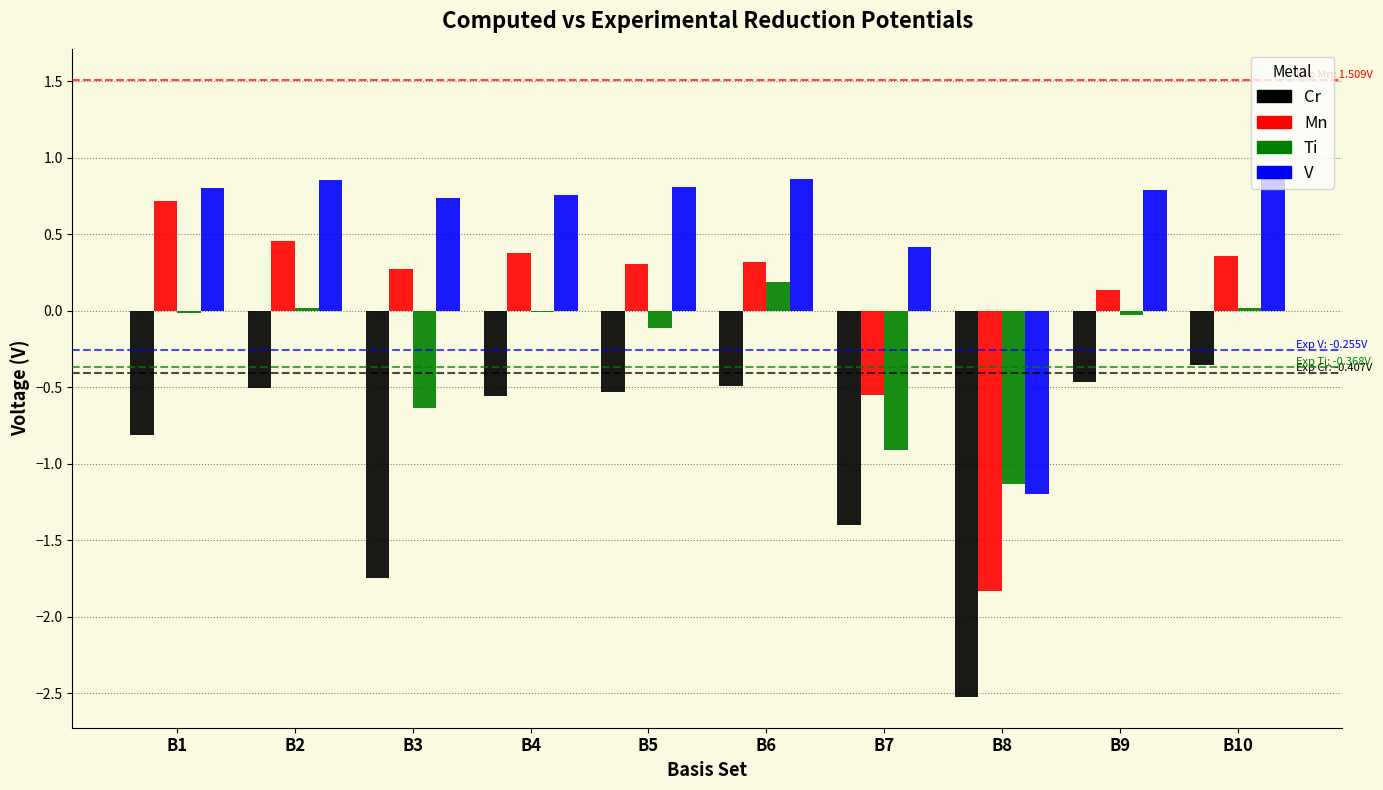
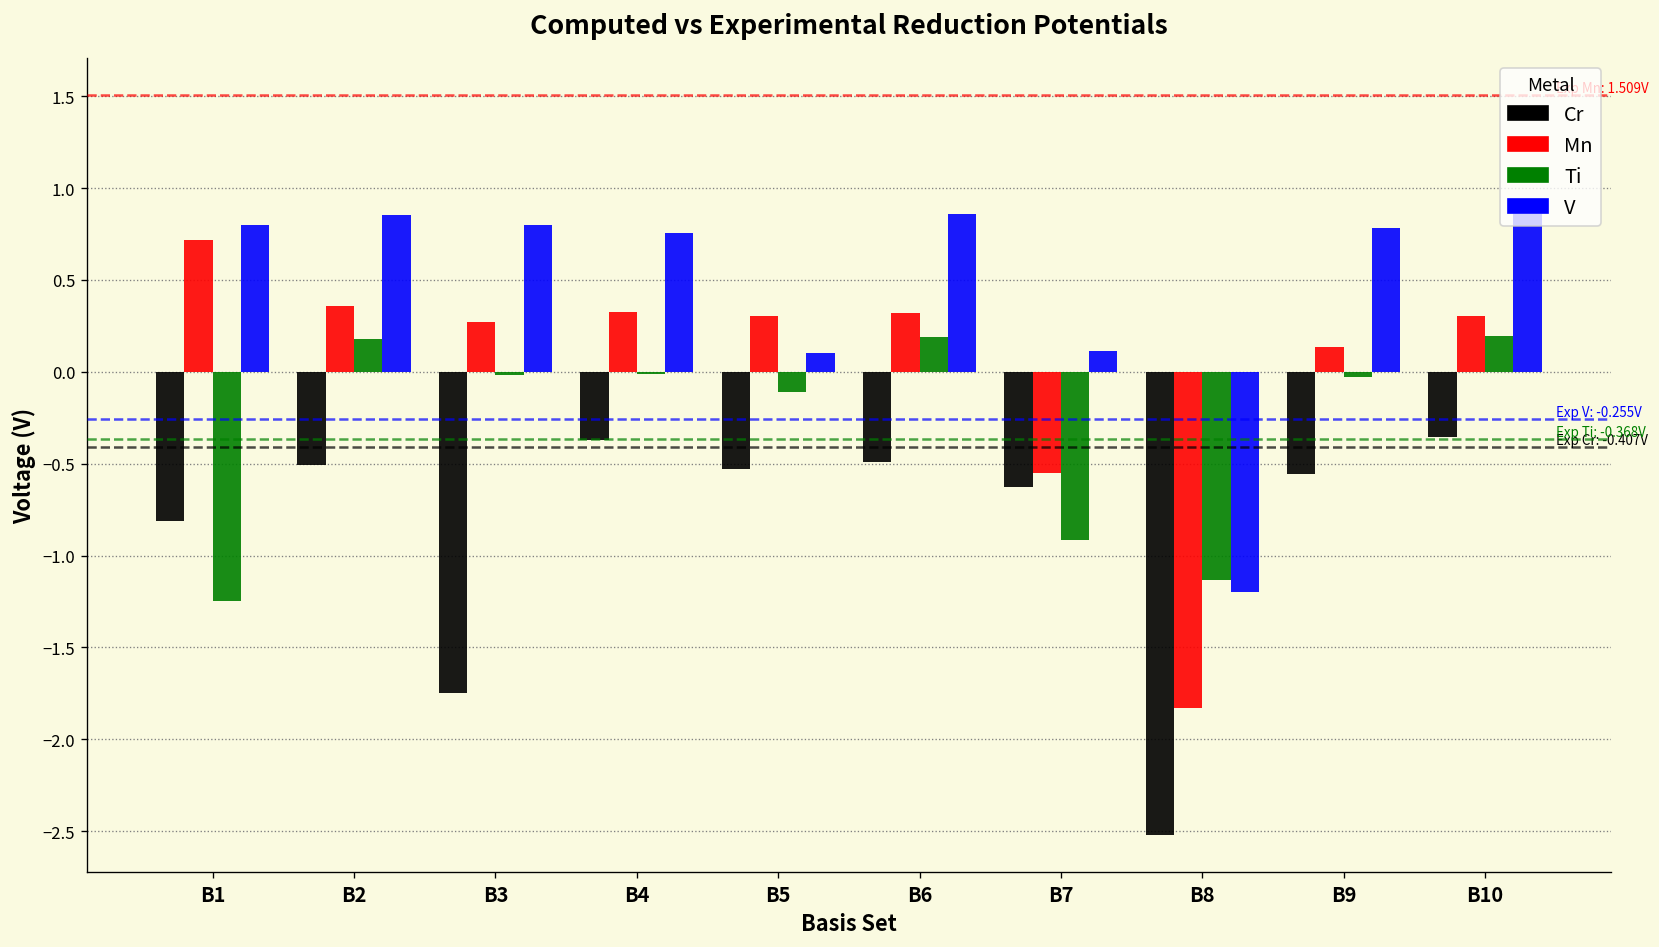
  {
    "Cr": {
      "B1": -0.81,
      "B2": -0.51,
      "B3": -1.75,
-     "B4": -0.55,
+     "B4": -0.37,
      "B5": -0.53,
      "B6": -0.49,
-     "B7": -1.40,
+     "B7": -0.63,
      "B8": -2.52,
-     "B9": -0.47,
+     "B9": -0.56,
      "B10": -0.35
    },
    "Mn": {
      "B1": 0.72,
-     "B2": 0.46,
+     "B2": 0.36,
      "B3": 0.27,
-     "B4": 0.38,
+     "B4": 0.32,
      "B5": 0.30,
      "B6": 0.32,
      "B7": -0.55,
      "B8": -1.83,
      "B9": 0.14,
-     "B10": 0.36
+     "B10": 0.30
    },
    "Ti": {
-     "B1": -0.02,
-     "B2": 0.02,
-     "B3": -0.63,
+     "B1": -1.25,
+     "B2": 0.18,
+     "B3": -0.02,
      "B5": -0.11,
      "B6": 0.19,
      "B7": -0.91,
      "B8": -1.13,
      "B9": -0.03,
-     "B10": 0.02
+     "B10": 0.19
    },
    "V": {
      "B1": 0.80,
      "B2": 0.86,
-     "B3": 0.74,
+     "B3": 0.80,
      "B4": 0.75,
-     "B5": 0.81,
+     "B5": 0.10,
      "B6": 0.86,
-     "B7": 0.42,
+     "B7": 0.11,
      "B8": -1.20,
      "B9": 0.79
    }
  }
